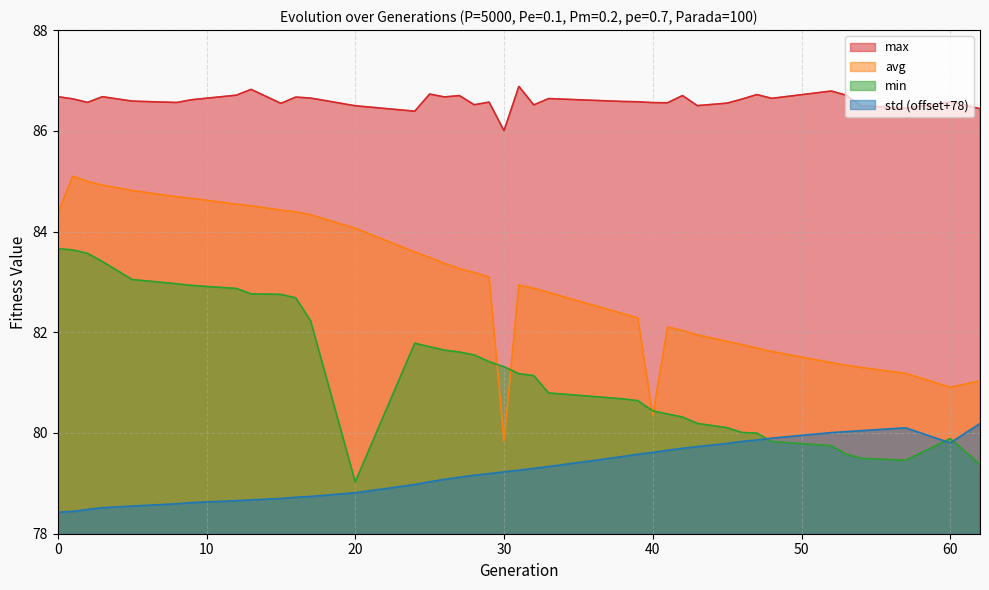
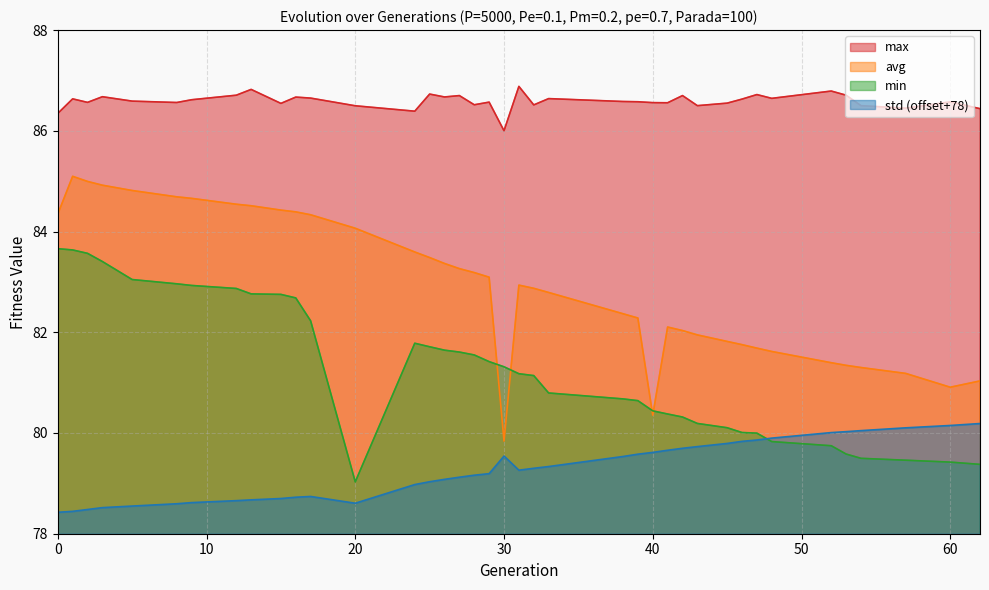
  {
    "max": {
-     "0": 86.7,
+     "0": 86.3,
      "20": 86.5,
      "30": 86.0,
      "40": 86.6
    },
    "avg": {
      "0": 84.3,
      "20": 84.1,
      "30": 79.8,
      "40": 80.4,
      "60": 80.9
    },
    "min": {
      "0": 83.7,
      "20": 79.0,
      "30": 81.3,
      "40": 80.4,
-     "60": 79.9
+     "60": 79.4
    },
    "std (offset+78)": {
      "0": 78.4,
-     "20": 78.8,
-     "30": 79.2,
+     "20": 78.6,
+     "30": 79.5,
      "40": 79.6,
-     "60": 79.8
+     "60": 80.1
    }
  }
